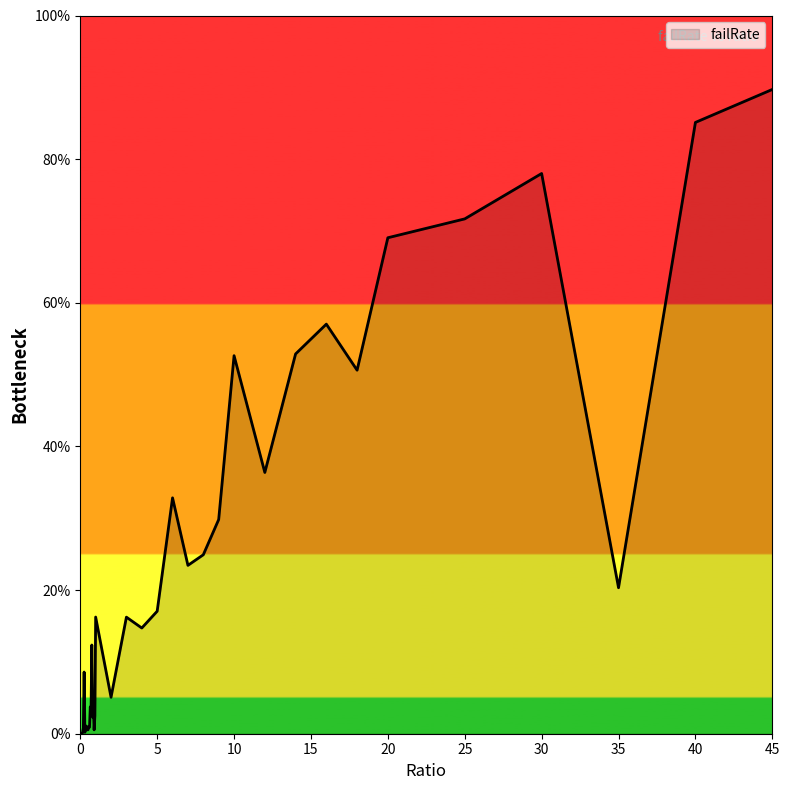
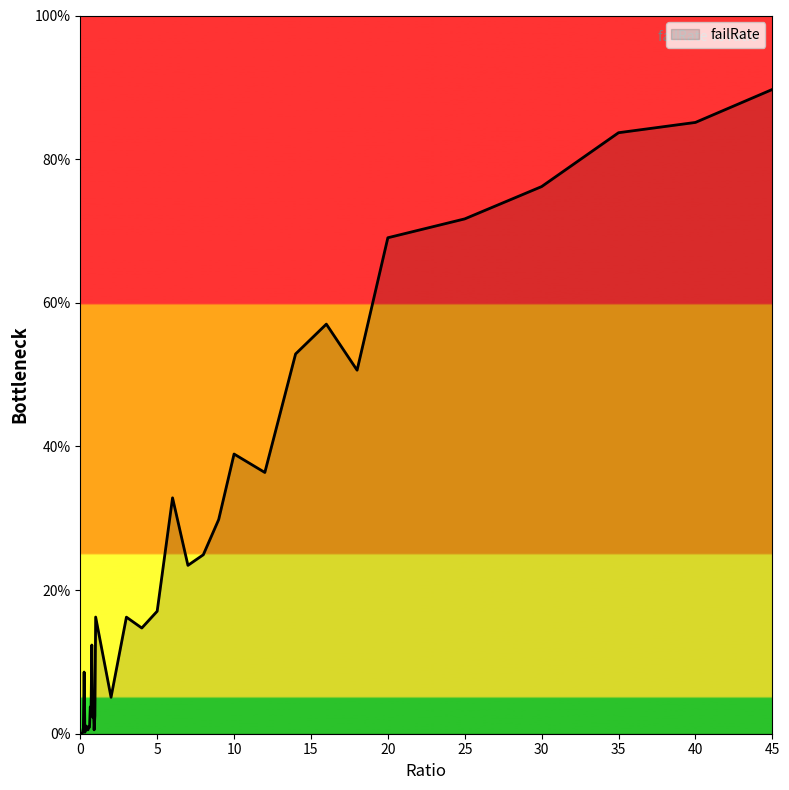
  {
    "0": "0%",
    "5": "17%",
-   "10": "53%",
+   "10": "39%",
    "20": "69%",
    "25": "72%",
-   "30": "78%",
-   "35": "20%",
+   "30": "76%",
+   "35": "84%",
    "40": "85%",
    "45": "90%"
  }
